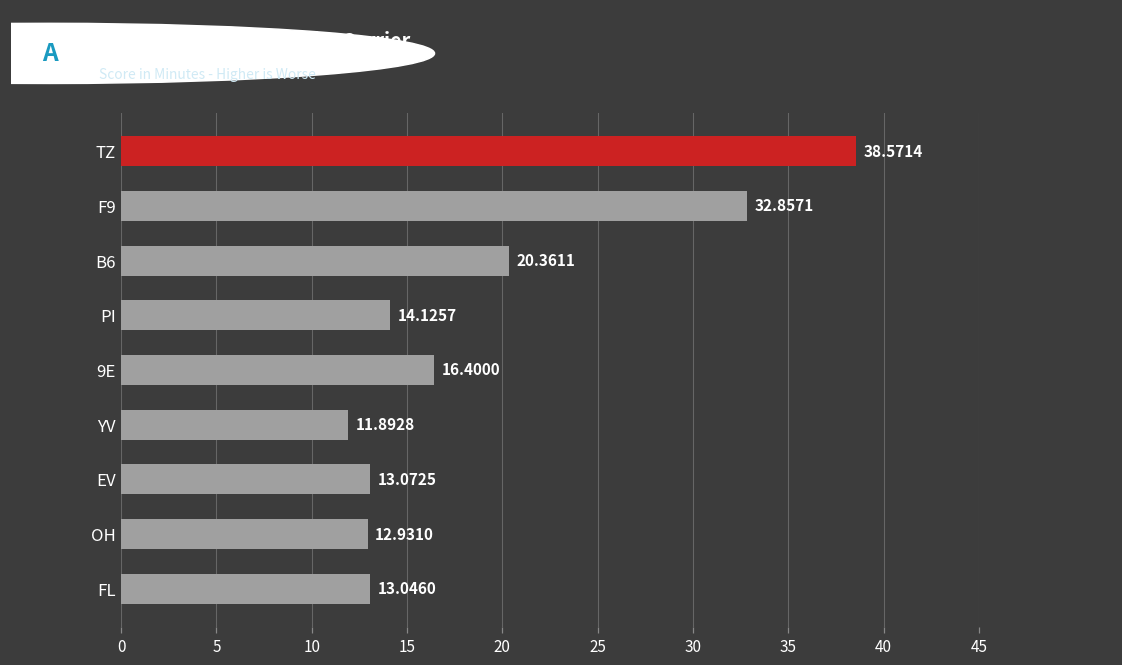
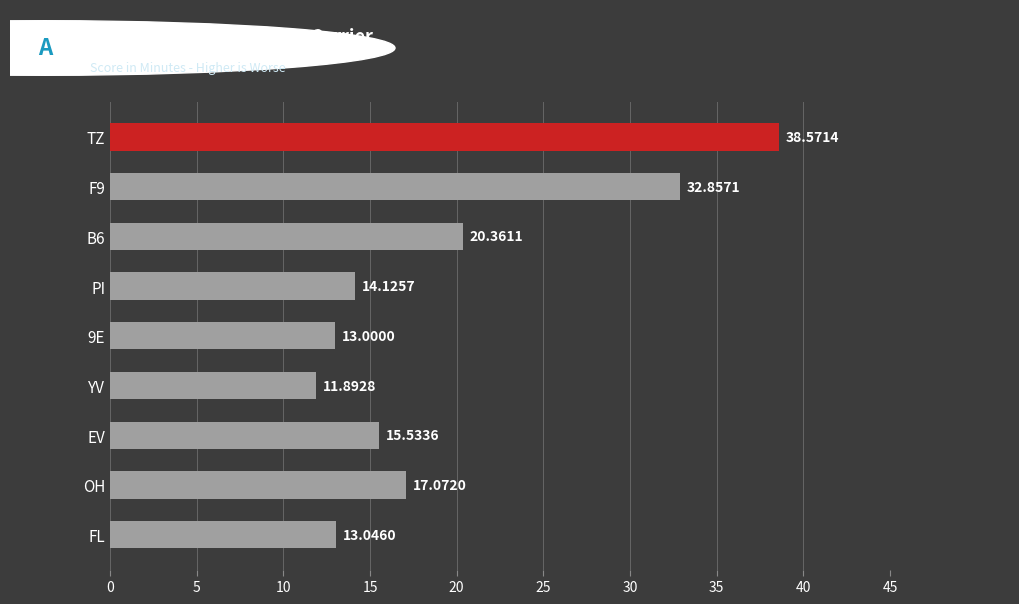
  {
    "TZ": 38.5714,
    "F9": 32.8571,
    "B6": 20.3611,
    "PI": 14.1257,
-   "9E": 16.4000,
+   "9E": 13.0000,
    "YV": 11.8928,
-   "EV": 13.0725,
-   "OH": 12.9310,
+   "EV": 15.5336,
+   "OH": 17.0720,
    "FL": 13.0460
  }
